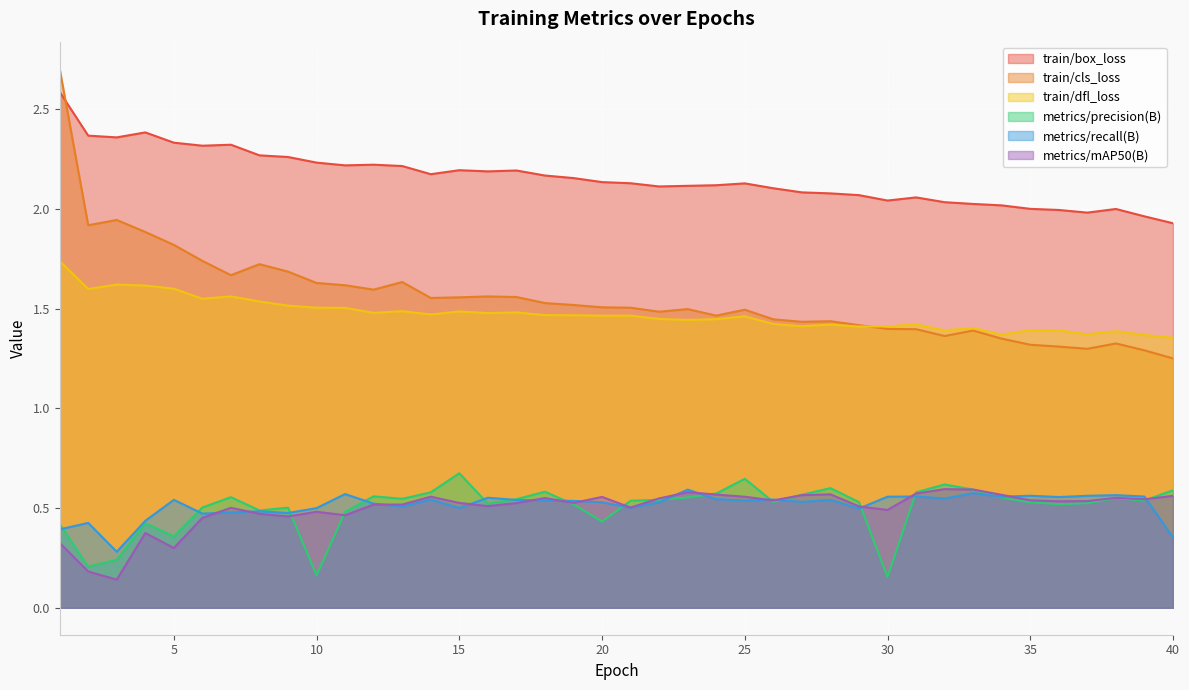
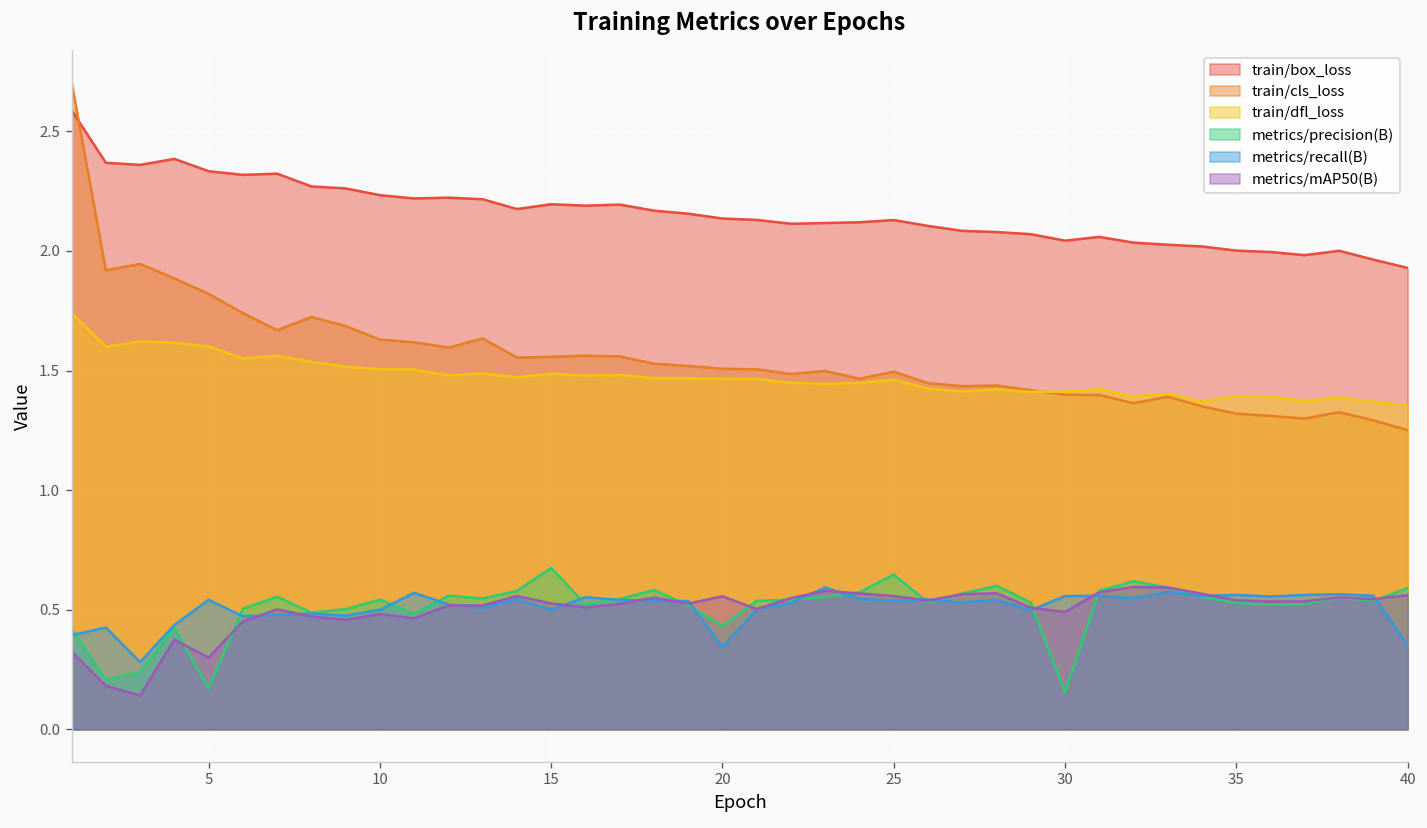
  {
    "metrics/precision(B)": {
-     "5": 0.36,
-     "10": 0.16,
+     "5": 0.17,
+     "10": 0.54,
      "15": 0.67,
      "20": 0.43,
      "25": 0.65,
      "30": 0.15,
      "40": 0.59
    },
    "metrics/recall(B)": {
      "5": 0.54,
      "10": 0.50,
      "15": 0.50,
-     "20": 0.53,
+     "20": 0.34,
      "25": 0.54,
      "30": 0.56,
      "35": 0.56,
      "40": 0.35
    },
    "metrics/mAP50(B)": {
      "5": 0.30,
      "10": 0.48,
      "15": 0.53,
      "20": 0.56,
      "25": 0.56,
      "30": 0.49,
      "40": 0.56
    }
  }
